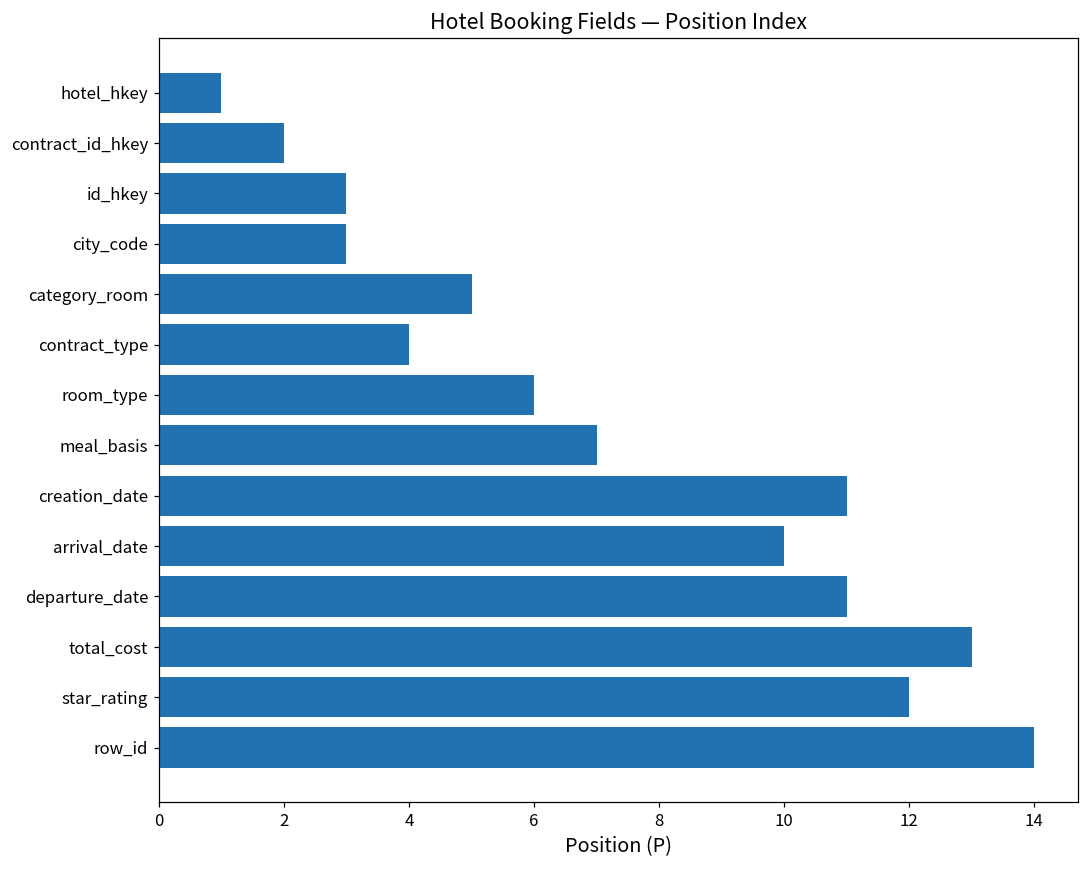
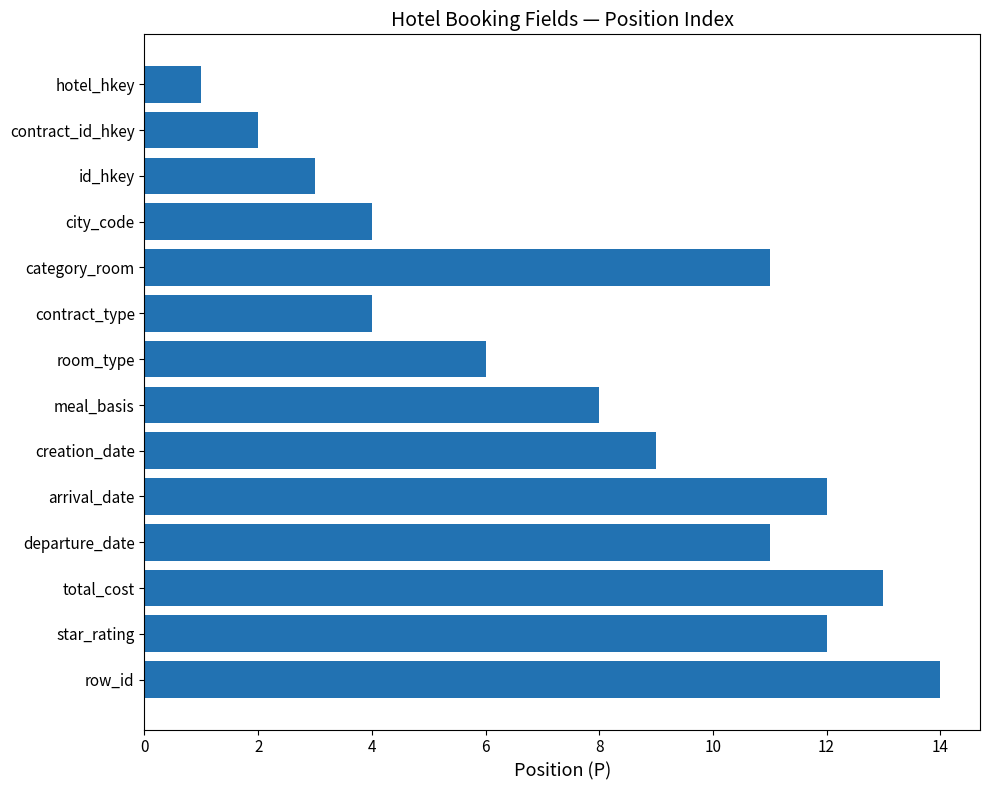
  {
    "hotel_hkey": 1,
    "contract_id_hkey": 2,
    "id_hkey": 3,
-   "city_code": 3,
-   "category_room": 5,
+   "city_code": 4,
+   "category_room": 11,
    "contract_type": 4,
    "room_type": 6,
-   "meal_basis": 7,
-   "creation_date": 11,
-   "arrival_date": 10,
+   "meal_basis": 8,
+   "creation_date": 9,
+   "arrival_date": 12,
    "departure_date": 11,
    "total_cost": 13,
    "star_rating": 12,
    "row_id": 14
  }
